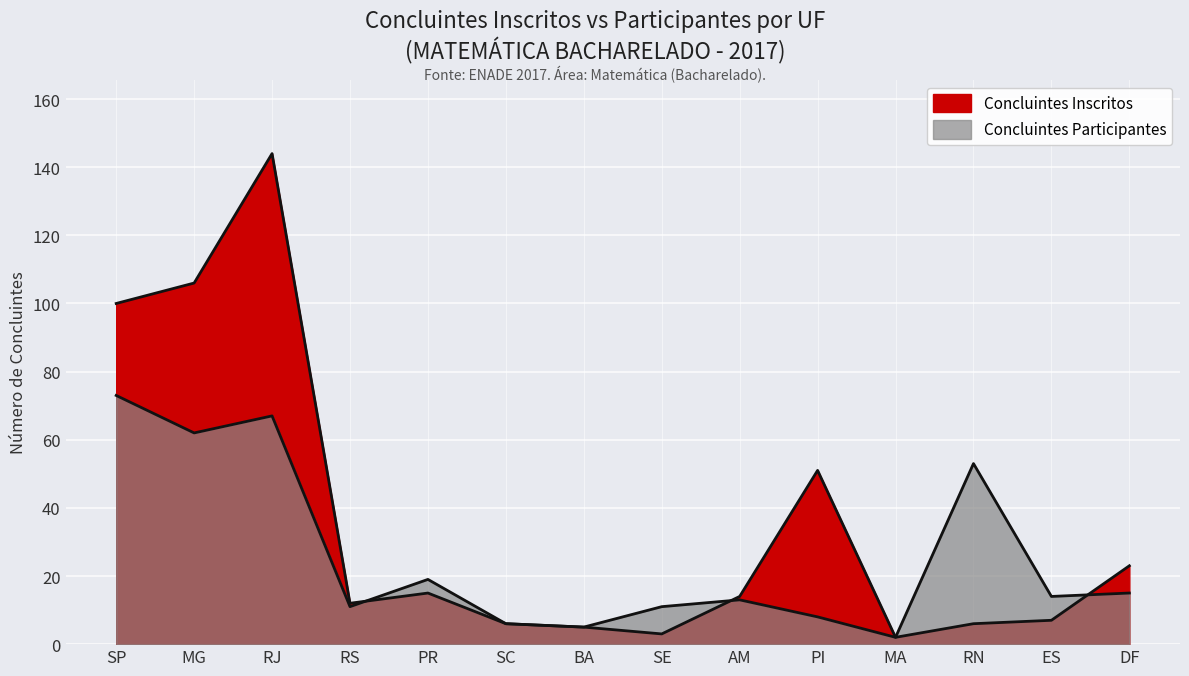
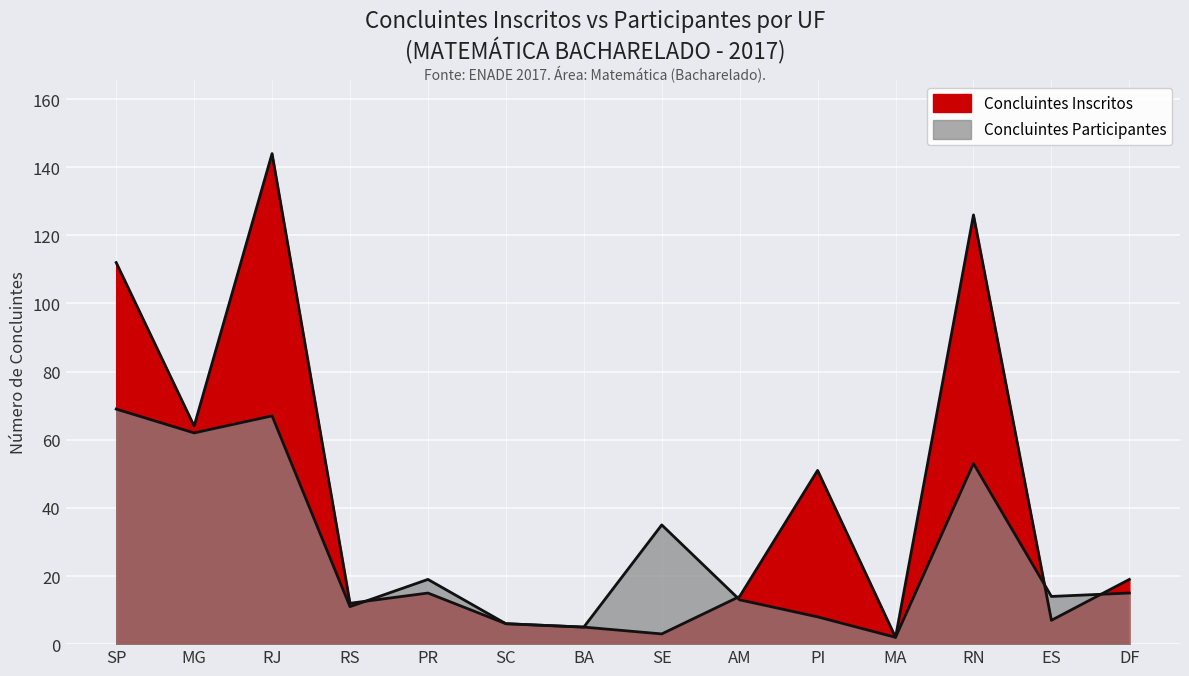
  {
    "Concluintes Inscritos": {
-     "SP": 100,
-     "MG": 106,
+     "SP": 112,
+     "MG": 64,
      "RJ": 144,
      "RS": 12,
      "PR": 15,
      "SE": 3,
      "AM": 14,
      "PI": 51,
-     "RN": 6,
+     "RN": 126,
      "ES": 7,
-     "DF": 23
+     "DF": 19
    },
    "Concluintes Participantes": {
-     "SP": 73,
+     "SP": 69,
      "MG": 62,
      "RJ": 67,
      "RS": 11,
      "PR": 19,
-     "SE": 11,
+     "SE": 35,
      "AM": 13,
      "PI": 8,
      "RN": 53,
      "ES": 14,
      "DF": 15
    }
  }
